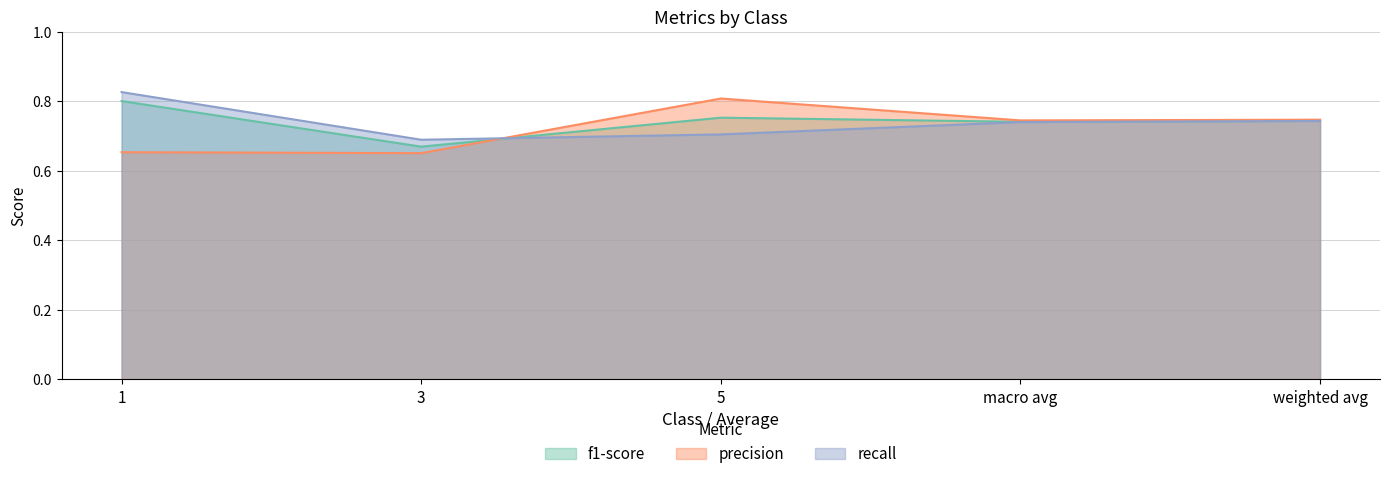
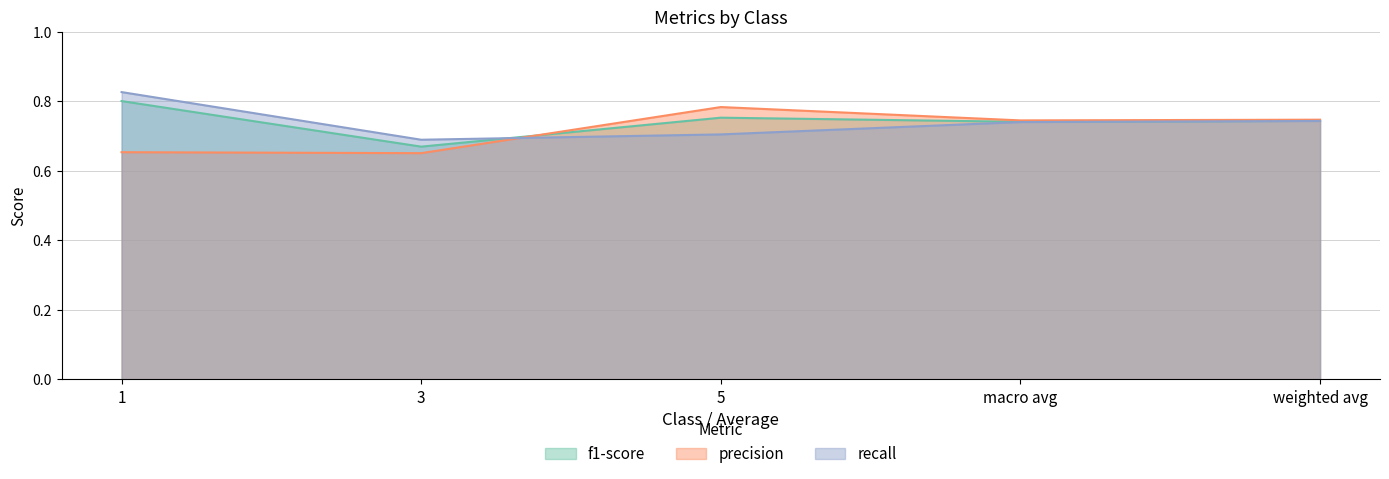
  {
    "precision": {
      "1": 0.65,
      "3": 0.65,
-     "5": 0.81
+     "5": 0.78
    }
  }
